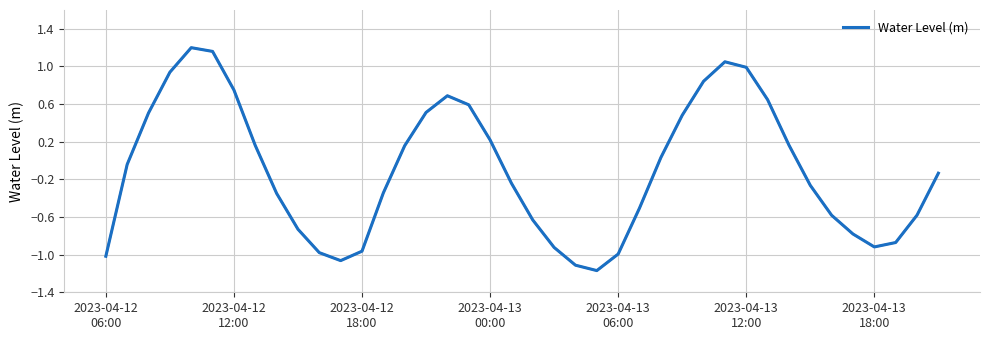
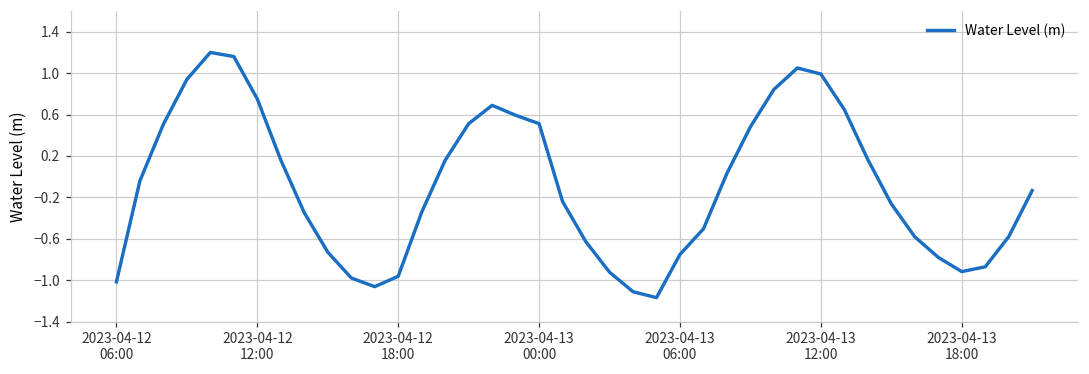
  {
    "2023-04-12 06:00": -1.0,
    "2023-04-12 12:00": 0.7,
    "2023-04-12 18:00": -1.0,
-   "2023-04-13 00:00": 0.2,
-   "2023-04-13 06:00": -1.0,
+   "2023-04-13 00:00": 0.5,
+   "2023-04-13 06:00": -0.8,
    "2023-04-13 12:00": 1.0,
    "2023-04-13 18:00": -0.9
  }
